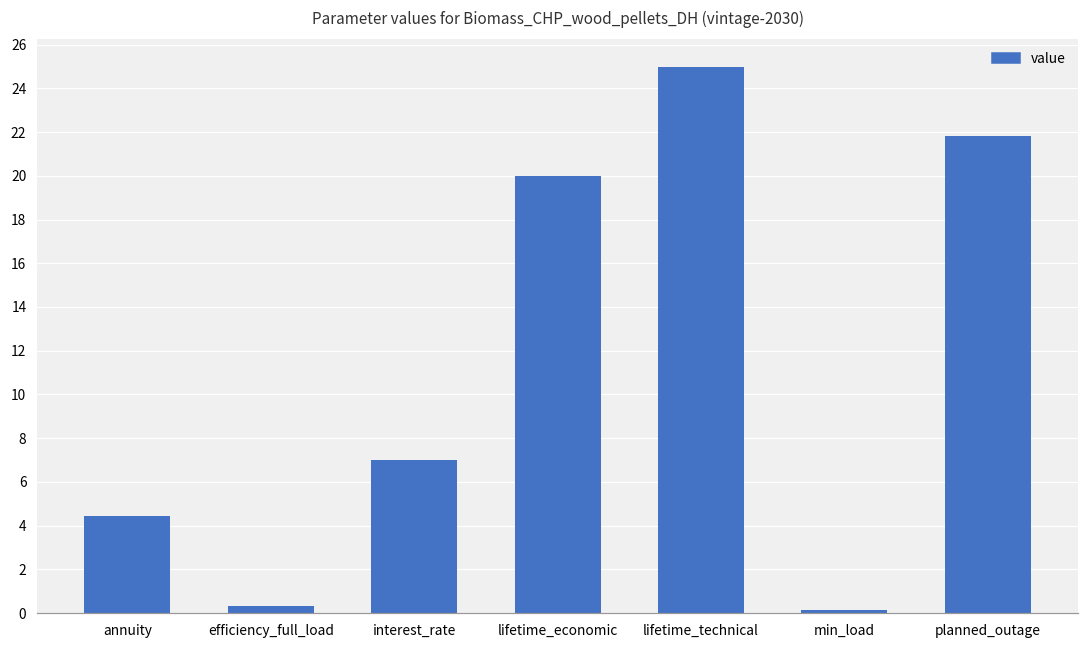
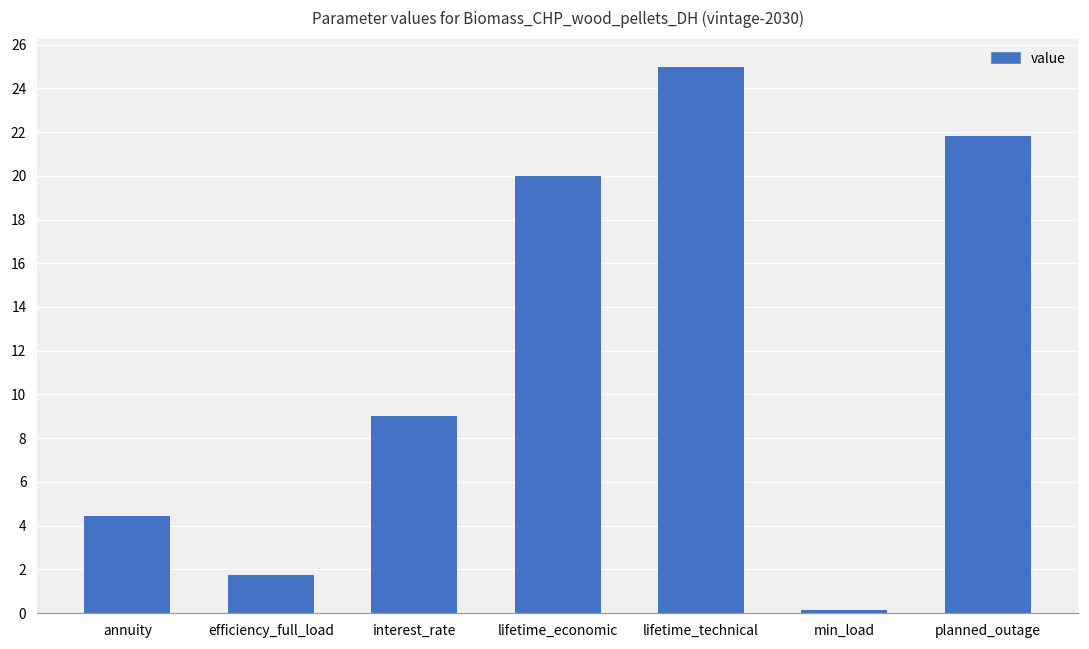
  {
    "annuity": 4.4,
-   "efficiency_full_load": 0.3,
-   "interest_rate": 7,
+   "efficiency_full_load": 1.8,
+   "interest_rate": 9,
    "lifetime_economic": 20.0,
    "lifetime_technical": 25.0,
    "min_load": 0.2,
    "planned_outage": 21.8
  }
